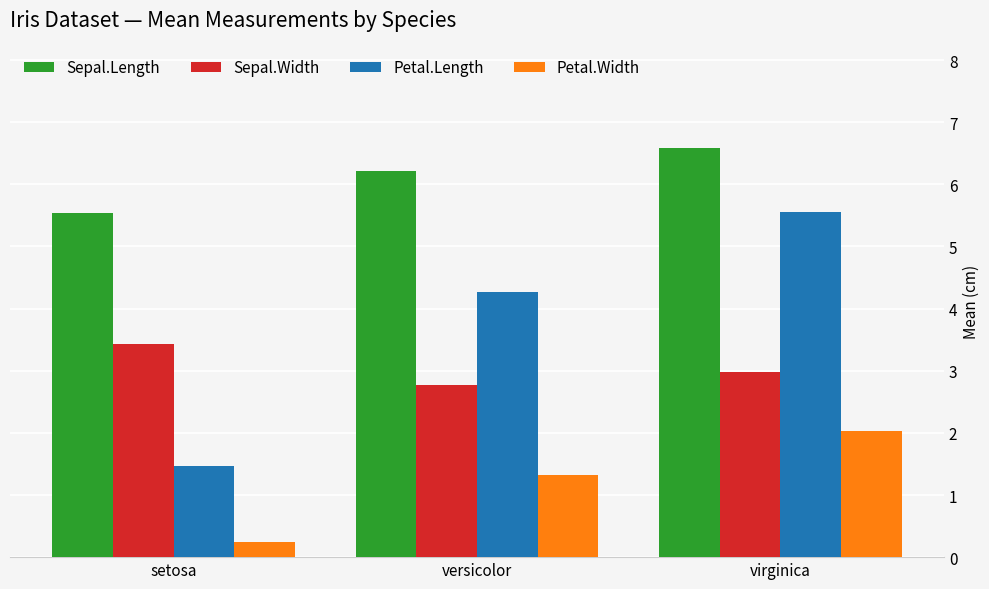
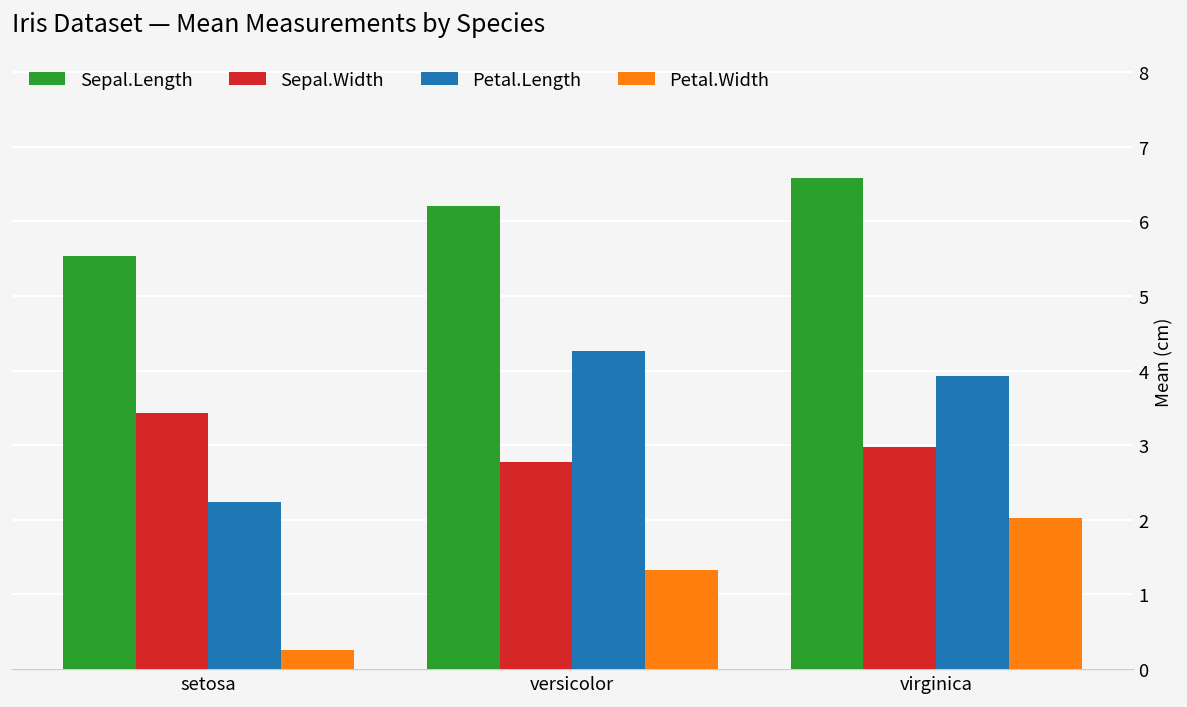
  {
    "Sepal.Length": {
      "setosa": 5.5,
      "versicolor": 6.2,
      "virginica": 6.6
    },
    "Sepal.Width": {
      "setosa": 3.4,
      "versicolor": 2.8,
      "virginica": 3.0
    },
    "Petal.Length": {
-     "setosa": 1.5,
+     "setosa": 2.2,
      "versicolor": 4.3,
-     "virginica": 5.6
+     "virginica": 3.9
    },
    "Petal.Width": {
      "setosa": 0.2,
      "versicolor": 1.3,
      "virginica": 2.0
    }
  }
